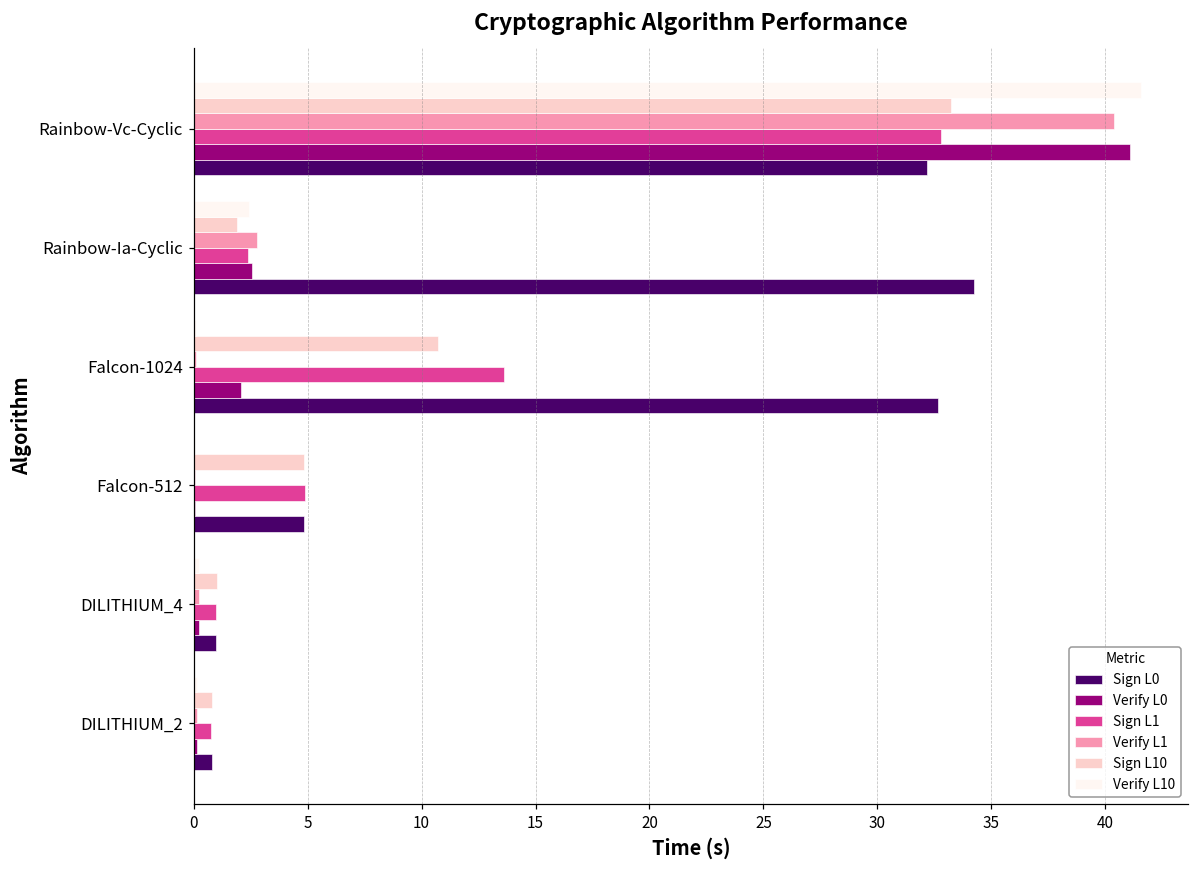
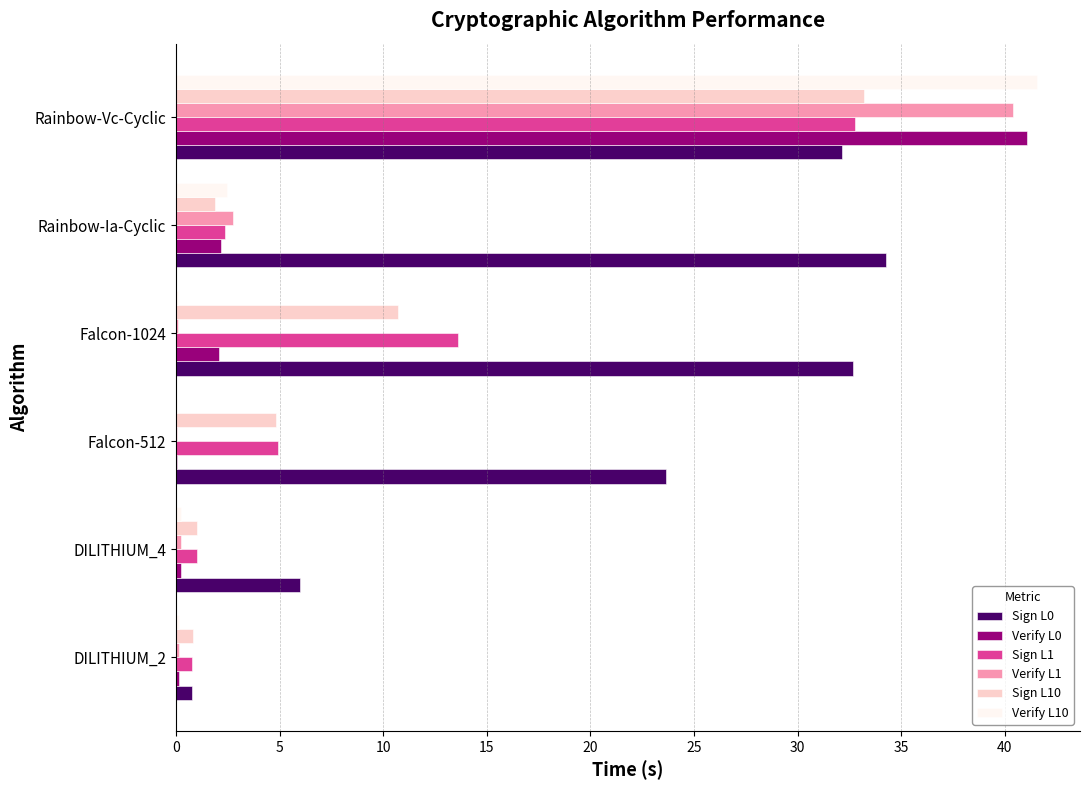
  {
    "Sign L0": {
      "Rainbow-Vc-Cyclic": 32.2,
      "Rainbow-Ia-Cyclic": 34.3,
      "Falcon-1024": 32.7,
-     "Falcon-512": 4.8,
-     "DILITHIUM_4": 1.0,
+     "Falcon-512": 23.7,
+     "DILITHIUM_4": 6.0,
      "DILITHIUM_2": 0.8
    },
    "Verify L0": {
      "Rainbow-Vc-Cyclic": 41.1,
-     "Rainbow-Ia-Cyclic": 2.6,
+     "Rainbow-Ia-Cyclic": 2.2,
      "Falcon-1024": 2.1,
      "DILITHIUM_4": 0.2,
      "DILITHIUM_2": 0.1
    },
    "Sign L1": {
      "Rainbow-Vc-Cyclic": 32.8,
      "Rainbow-Ia-Cyclic": 2.4,
      "Falcon-1024": 13.6,
      "Falcon-512": 4.9,
      "DILITHIUM_4": 1.0,
      "DILITHIUM_2": 0.8
    },
    "Verify L1": {
      "Rainbow-Vc-Cyclic": 40.4,
      "Rainbow-Ia-Cyclic": 2.8,
      "DILITHIUM_4": 0.2,
      "DILITHIUM_2": 0.1
    }
  }
